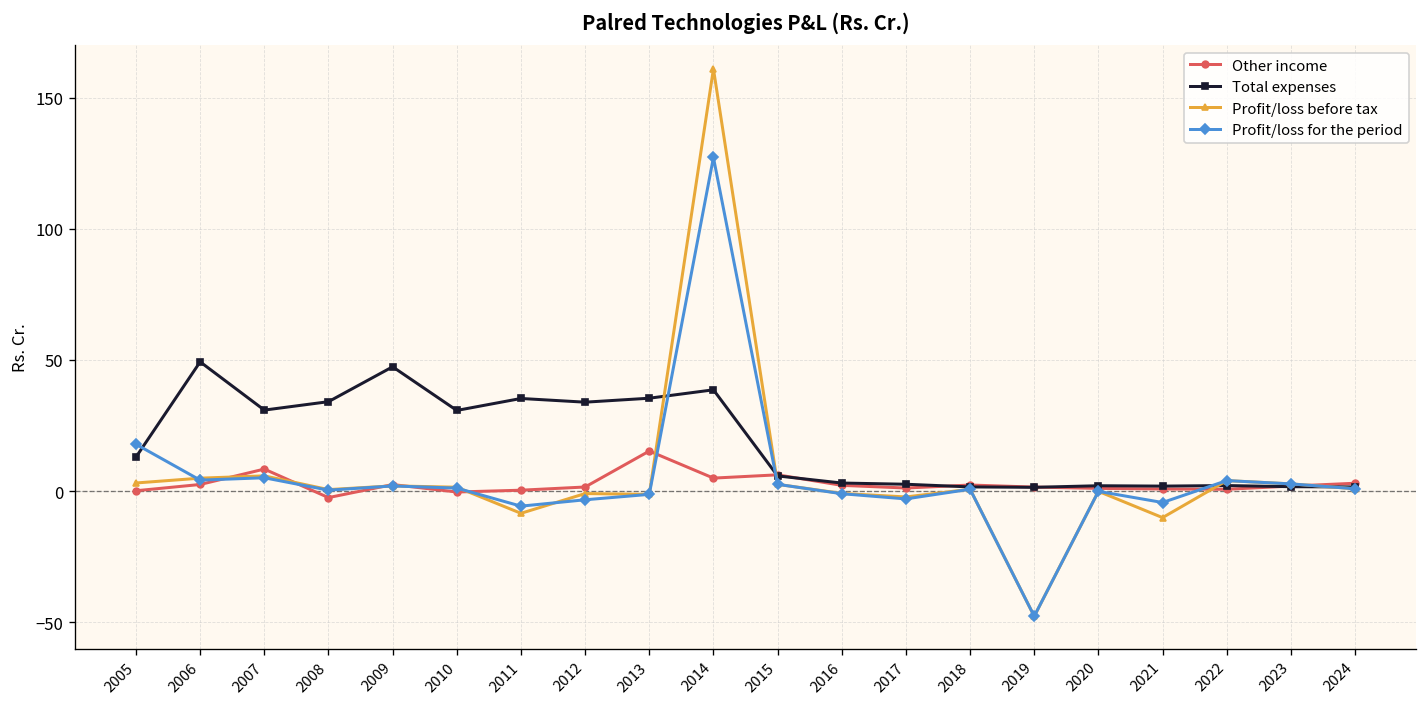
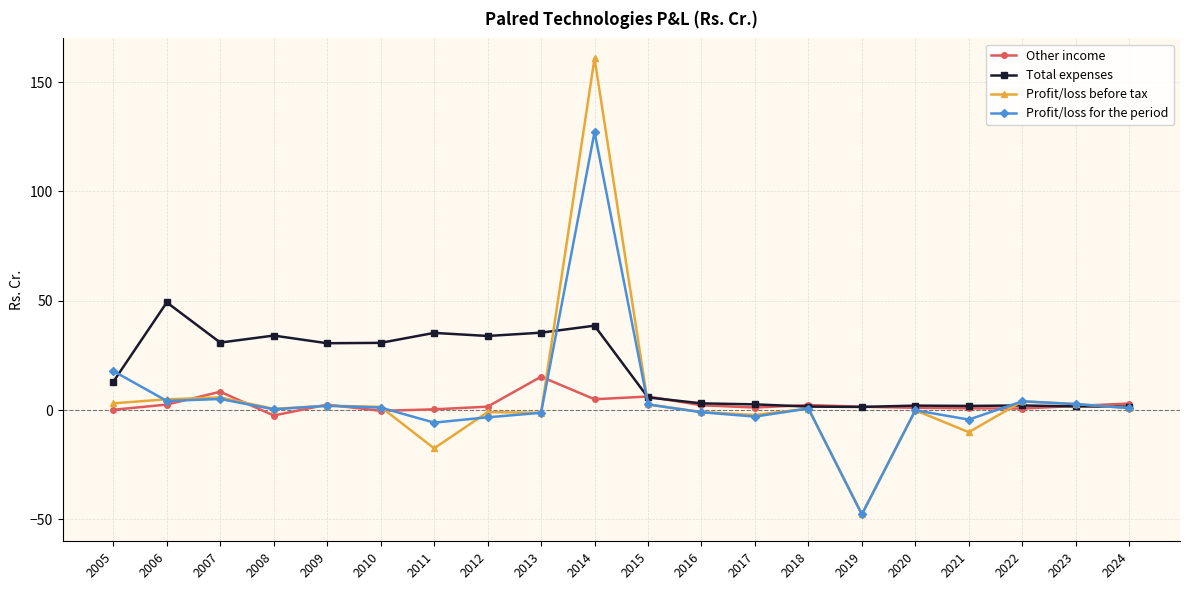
  {
    "Other income": {
      "2005": 0,
      "2006": 3,
      "2007": 8,
      "2008": -2,
      "2010": 0,
      "2011": 0,
      "2012": 2,
      "2013": 15,
      "2014": 5,
      "2017": 1,
      "2022": 1,
      "2024": 3
    },
    "Total expenses": {
      "2005": 13,
      "2006": 49,
      "2007": 31,
      "2008": 34,
-     "2009": 47,
+     "2009": 31,
      "2010": 31,
      "2011": 35,
      "2012": 34,
      "2013": 35,
      "2014": 39,
      "2017": 3,
      "2022": 2
    },
    "Profit/loss before tax": {
      "2005": 3,
-     "2011": -8,
+     "2011": -18,
      "2012": -1,
      "2014": 161,
      "2021": -10
    },
    "Profit/loss for the period": {
      "2005": 18,
      "2011": -6,
      "2012": -3,
      "2014": 127,
      "2021": -4
    }
  }
